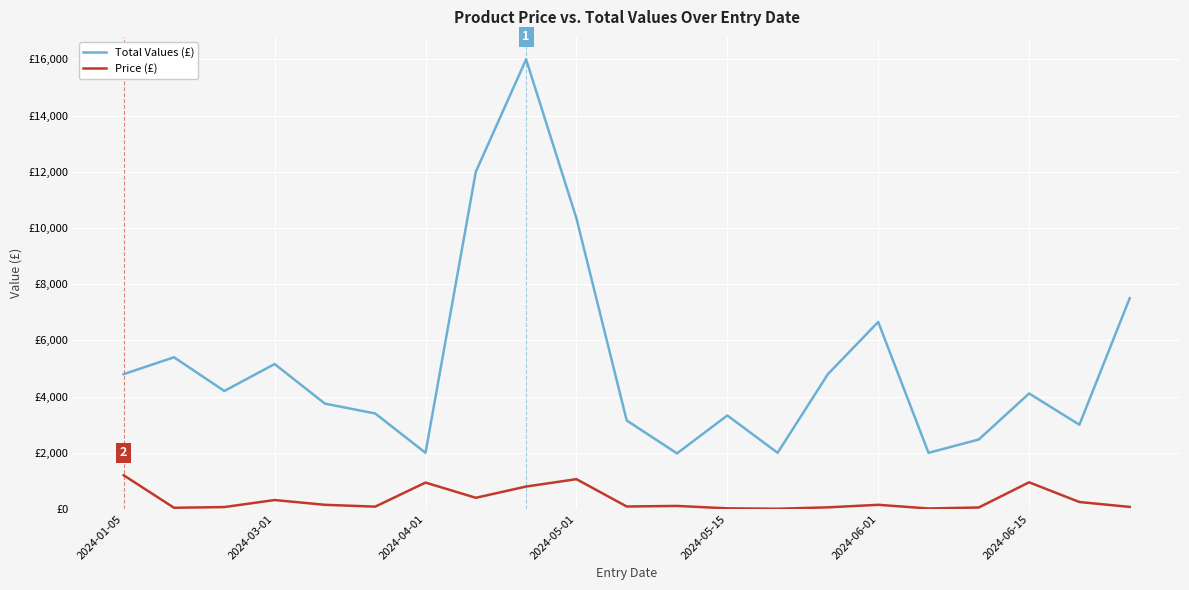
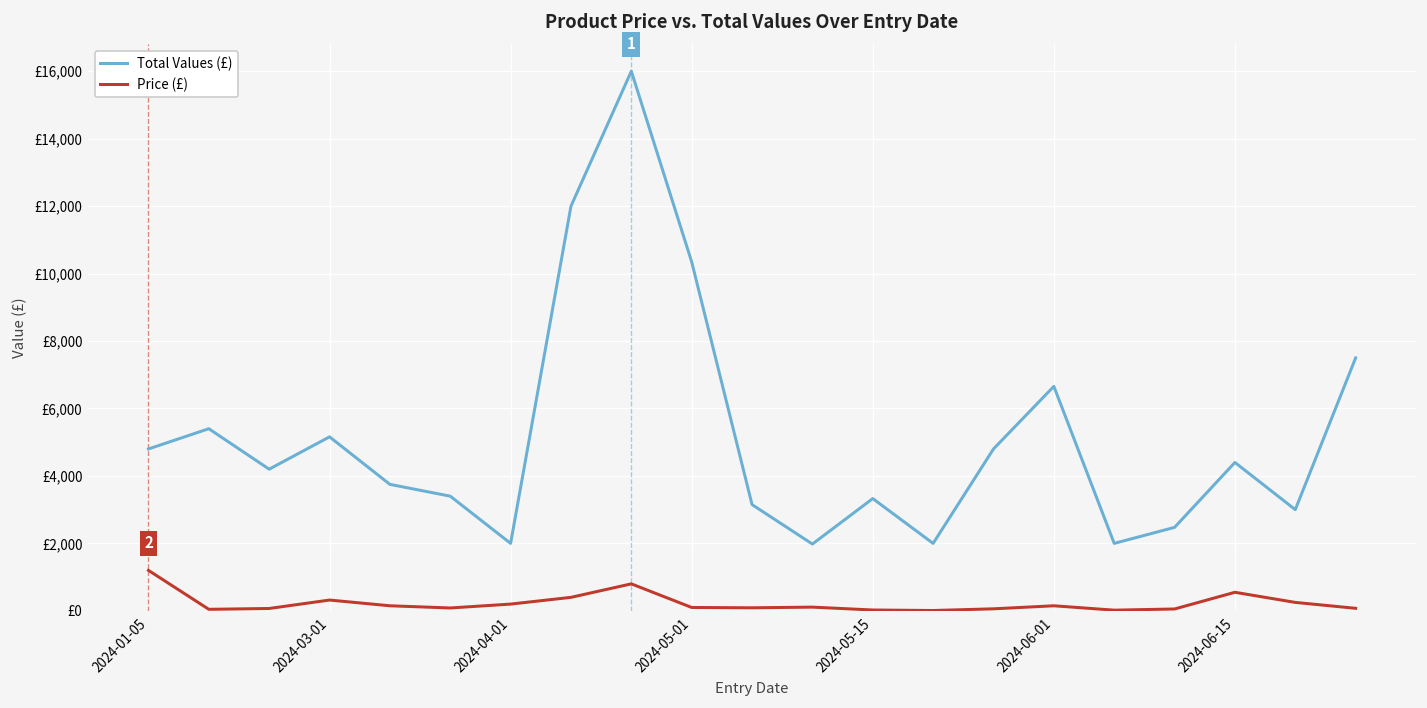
  {
    "Total Values (£)": {
      "2024-01-05": "£4,800",
      "2024-03-01": "£5,200",
      "2024-04-01": "£2,000",
      "2024-05-01": "£10,300",
      "2024-05-15": "£3,300",
      "2024-06-01": "£6,700",
-     "2024-06-15": "£4,100"
+     "2024-06-15": "£4,400"
    },
    "Price (£)": {
      "2024-03-01": "£300",
-     "2024-04-01": "£900",
-     "2024-05-01": "£1,100",
+     "2024-04-01": "£200",
+     "2024-05-01": "£100",
      "2024-05-15": "£0",
      "2024-06-01": "£200",
-     "2024-06-15": "£1,000"
+     "2024-06-15": "£600"
    }
  }
